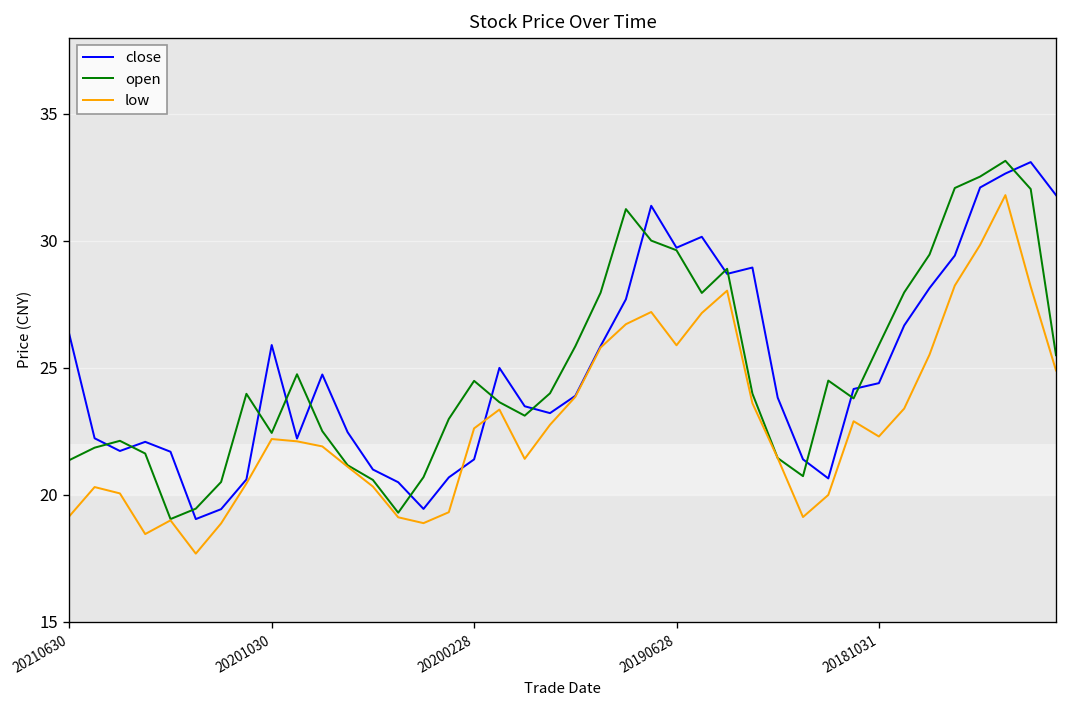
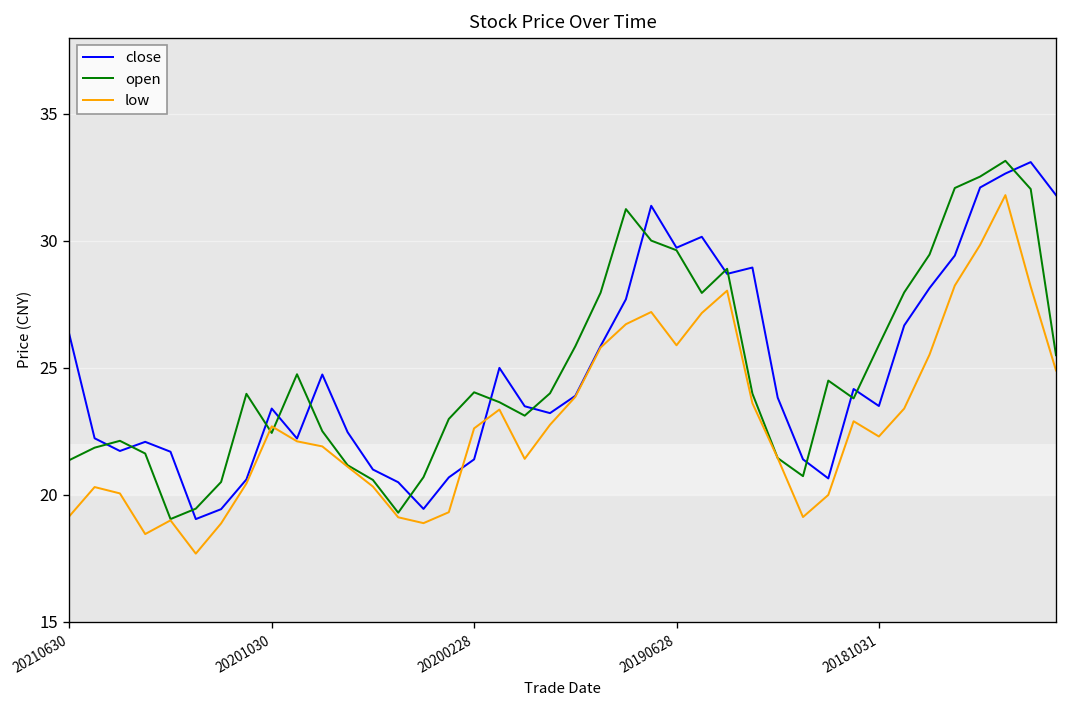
  {
    "close": {
      "20210630": 26.3,
-     "20201030": 25.9,
+     "20201030": 23.4,
      "20200228": 21.4,
-     "20181031": 24.4
+     "20181031": 23.5
    },
    "open": {
      "20210630": 21.4,
      "20201030": 22.4,
-     "20200228": 24.5,
+     "20200228": 24.0,
      "20181031": 25.9
    },
    "low": {
      "20210630": 19.2,
-     "20201030": 22.2,
+     "20201030": 22.7,
      "20200228": 22.6,
      "20190628": 25.9,
      "20181031": 22.3
    }
  }
